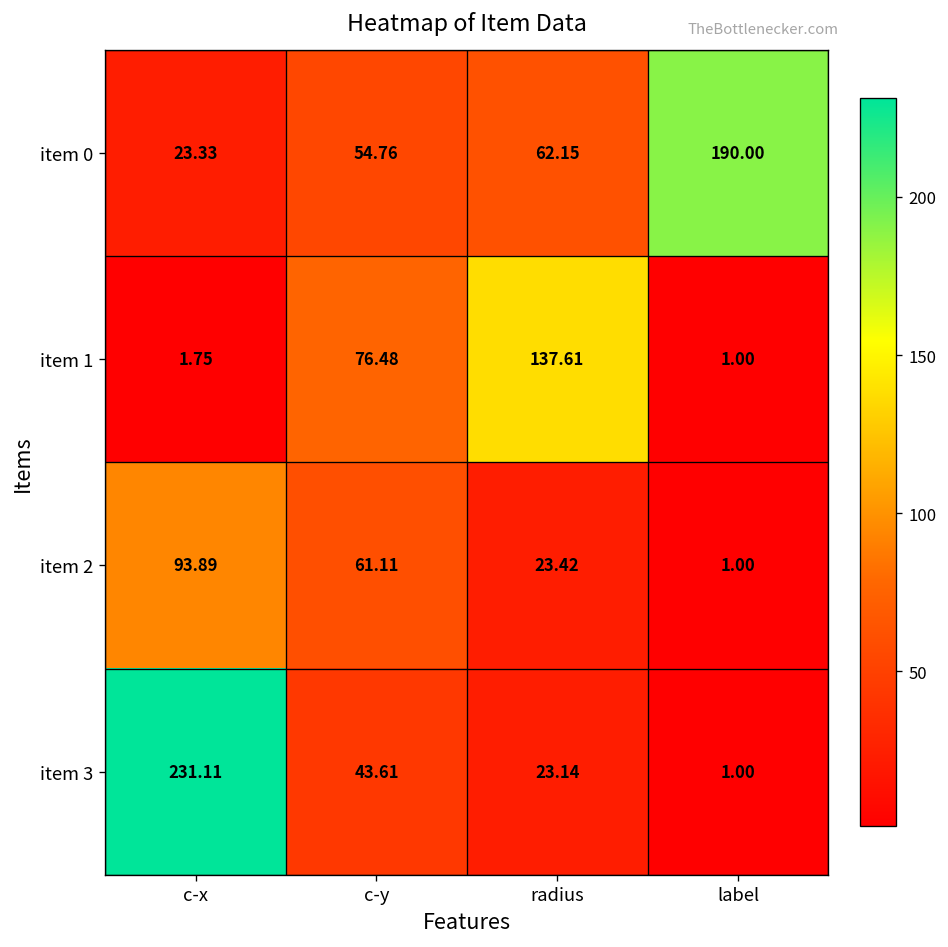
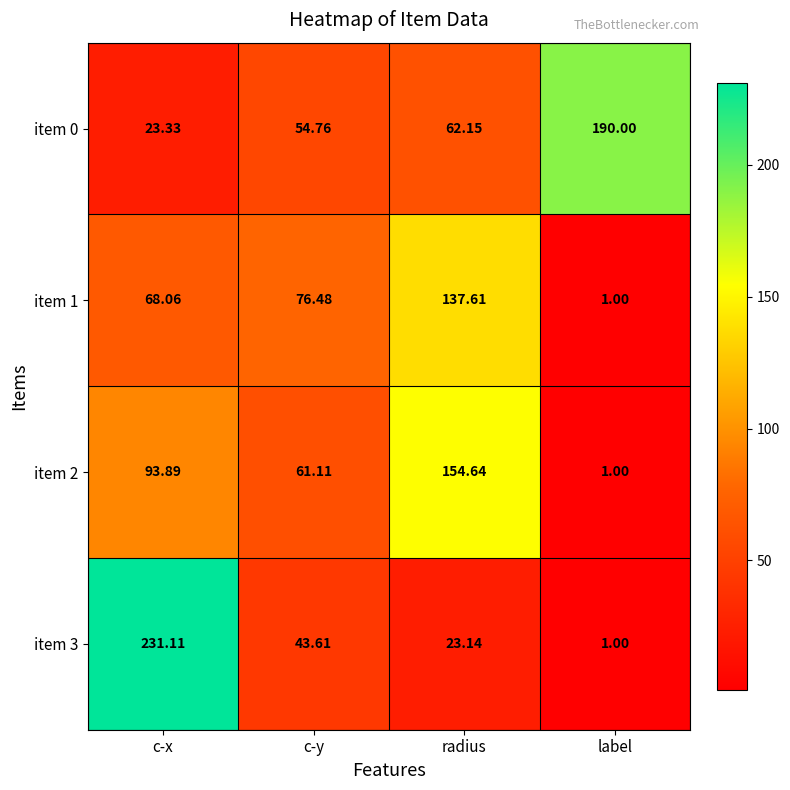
  {
    "item 0": {
      "c-x": 23.33,
      "c-y": 54.76,
      "radius": 62.15,
      "label": 190.00
    },
    "item 1": {
-     "c-x": 1.75,
+     "c-x": 68.06,
      "c-y": 76.48,
      "radius": 137.61,
      "label": 1.00
    },
    "item 2": {
      "c-x": 93.89,
      "c-y": 61.11,
-     "radius": 23.42,
+     "radius": 154.64,
      "label": 1.00
    },
    "item 3": {
      "c-x": 231.11,
      "c-y": 43.61,
      "radius": 23.14,
      "label": 1.00
    }
  }
